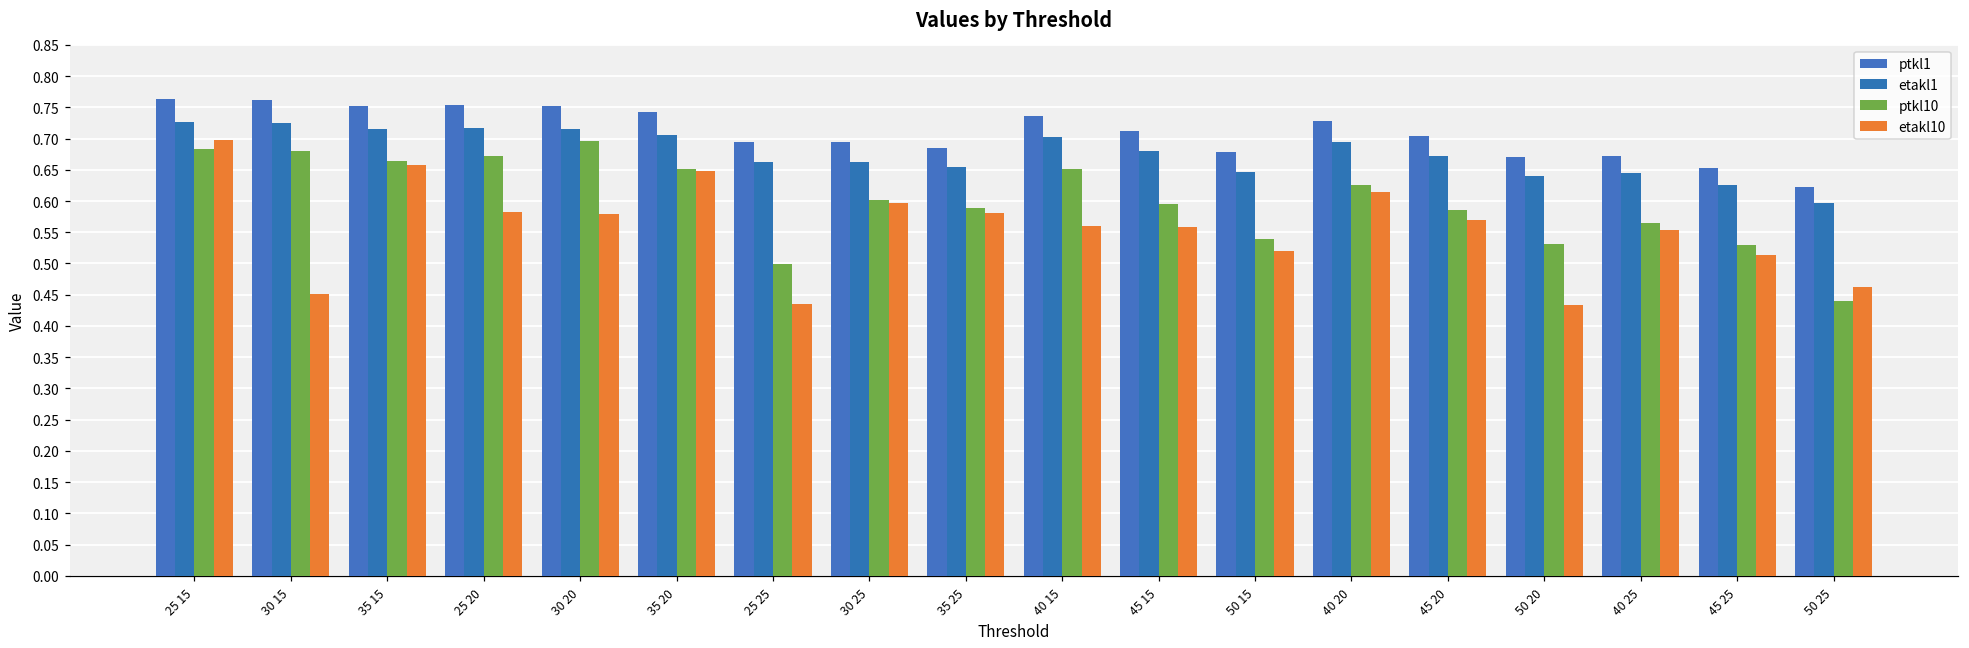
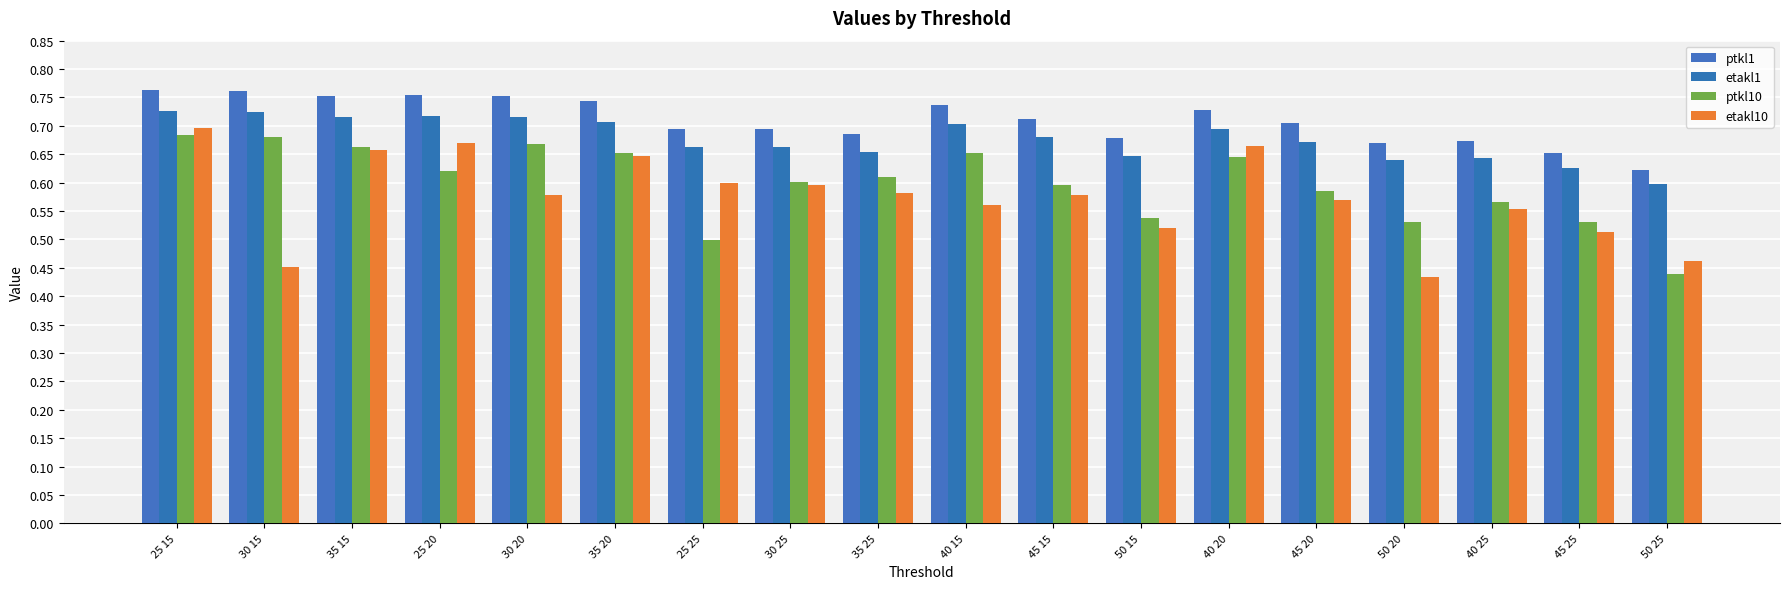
  {
    "ptkl10": {
      "25 15": 0.68,
      "30 15": 0.68,
      "35 15": 0.66,
-     "25 20": 0.67,
-     "30 20": 0.70,
+     "25 20": 0.62,
+     "30 20": 0.67,
      "35 20": 0.65,
      "25 25": 0.50,
      "30 25": 0.60,
-     "35 25": 0.59,
+     "35 25": 0.61,
      "40 15": 0.65,
      "45 15": 0.60,
      "50 15": 0.54,
-     "40 20": 0.63,
+     "40 20": 0.65,
      "45 20": 0.59,
      "50 20": 0.53,
      "40 25": 0.57,
      "45 25": 0.53,
      "50 25": 0.44
    },
    "etakl10": {
      "25 15": 0.70,
      "30 15": 0.45,
      "35 15": 0.66,
-     "25 20": 0.58,
+     "25 20": 0.67,
      "30 20": 0.58,
      "35 20": 0.65,
-     "25 25": 0.44,
+     "25 25": 0.60,
      "30 25": 0.60,
      "35 25": 0.58,
      "40 15": 0.56,
-     "45 15": 0.56,
+     "45 15": 0.58,
      "50 15": 0.52,
-     "40 20": 0.62,
+     "40 20": 0.66,
      "45 20": 0.57,
      "50 20": 0.43,
      "40 25": 0.55,
      "45 25": 0.51,
      "50 25": 0.46
    }
  }
